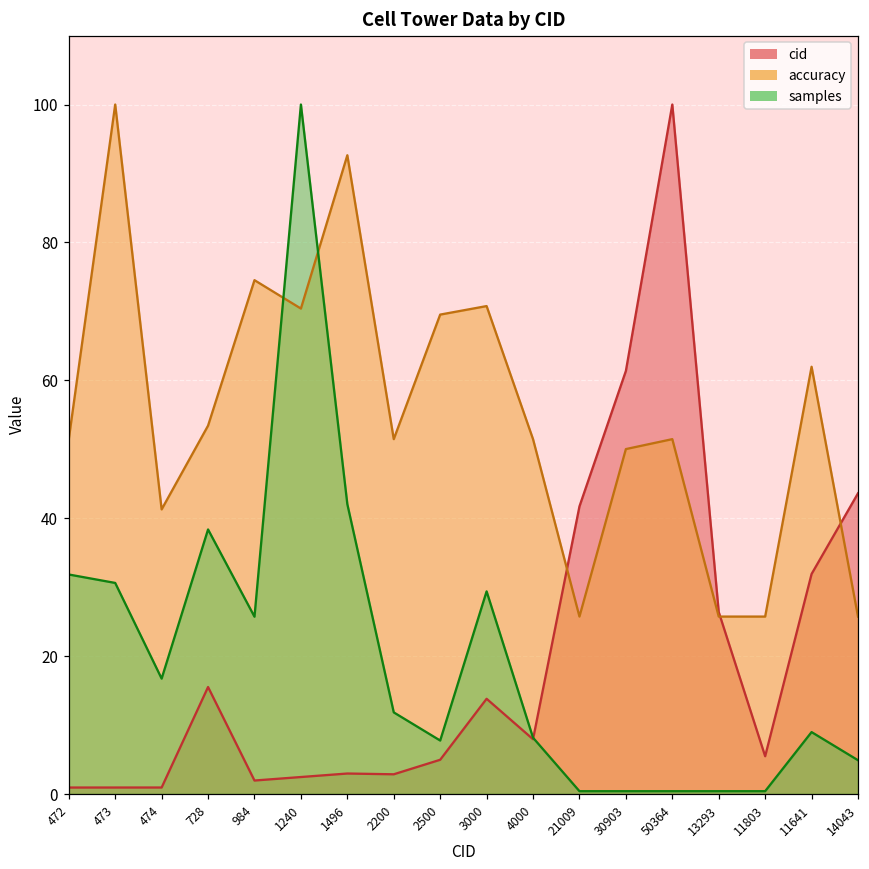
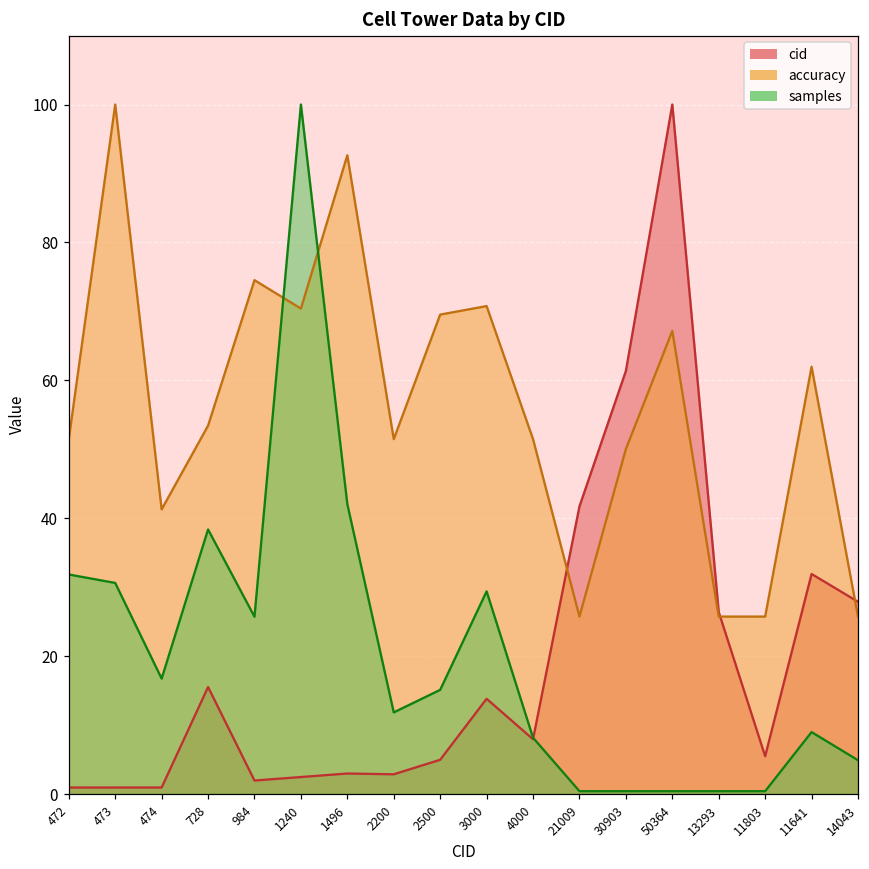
  {
    "cid": {
      "472": 1,
      "473": 1,
      "474": 1,
      "728": 16,
      "984": 2,
      "1240": 2,
      "1496": 3,
      "2200": 3,
      "2500": 5,
      "3000": 14,
      "21009": 42,
      "30903": 61,
      "50364": 100,
      "13293": 26,
      "11803": 5,
      "11641": 32,
-     "14043": 44
+     "14043": 28
    },
    "accuracy": {
      "472": 51,
      "473": 100,
      "474": 41,
      "728": 53,
      "984": 75,
      "1240": 70,
      "1496": 93,
      "2200": 51,
      "2500": 70,
      "3000": 71,
      "4000": 51,
      "21009": 26,
      "30903": 50,
-     "50364": 51,
+     "50364": 67,
      "13293": 26,
      "11803": 26,
      "11641": 62,
      "14043": 26
    },
    "samples": {
      "472": 32,
      "473": 31,
      "474": 17,
      "728": 38,
      "984": 26,
      "1240": 100,
      "1496": 42,
      "2200": 12,
-     "2500": 8,
+     "2500": 15,
      "3000": 29,
      "21009": 0,
      "30903": 0,
      "50364": 0,
      "13293": 0,
      "11803": 0,
      "11641": 9,
      "14043": 5
    }
  }
